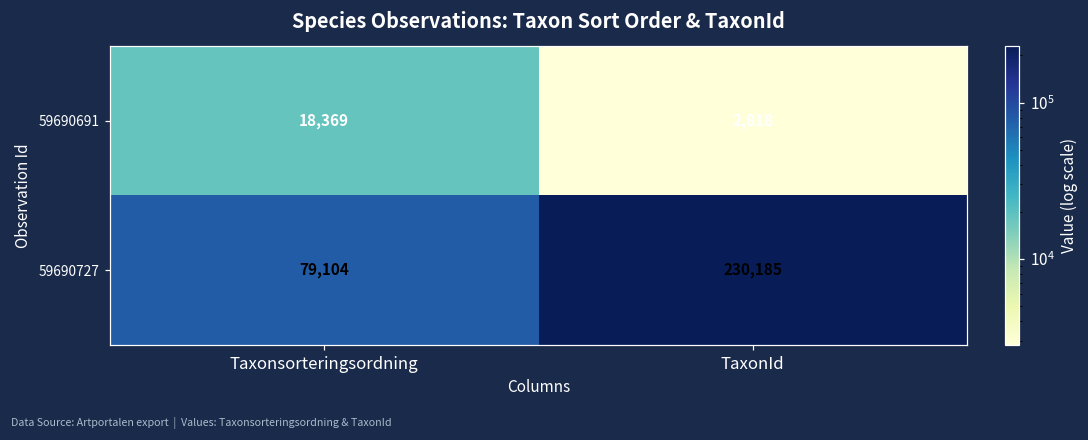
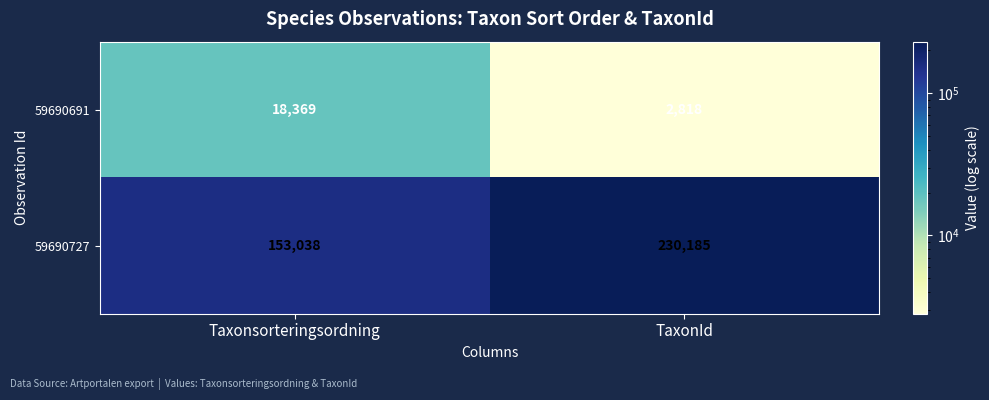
  {
    "59690691": {
      "Taxonsorteringsordning": "18,369"
    },
    "59690727": {
-     "Taxonsorteringsordning": "79,104",
+     "Taxonsorteringsordning": "153,038",
      "TaxonId": "230,185"
    }
  }
